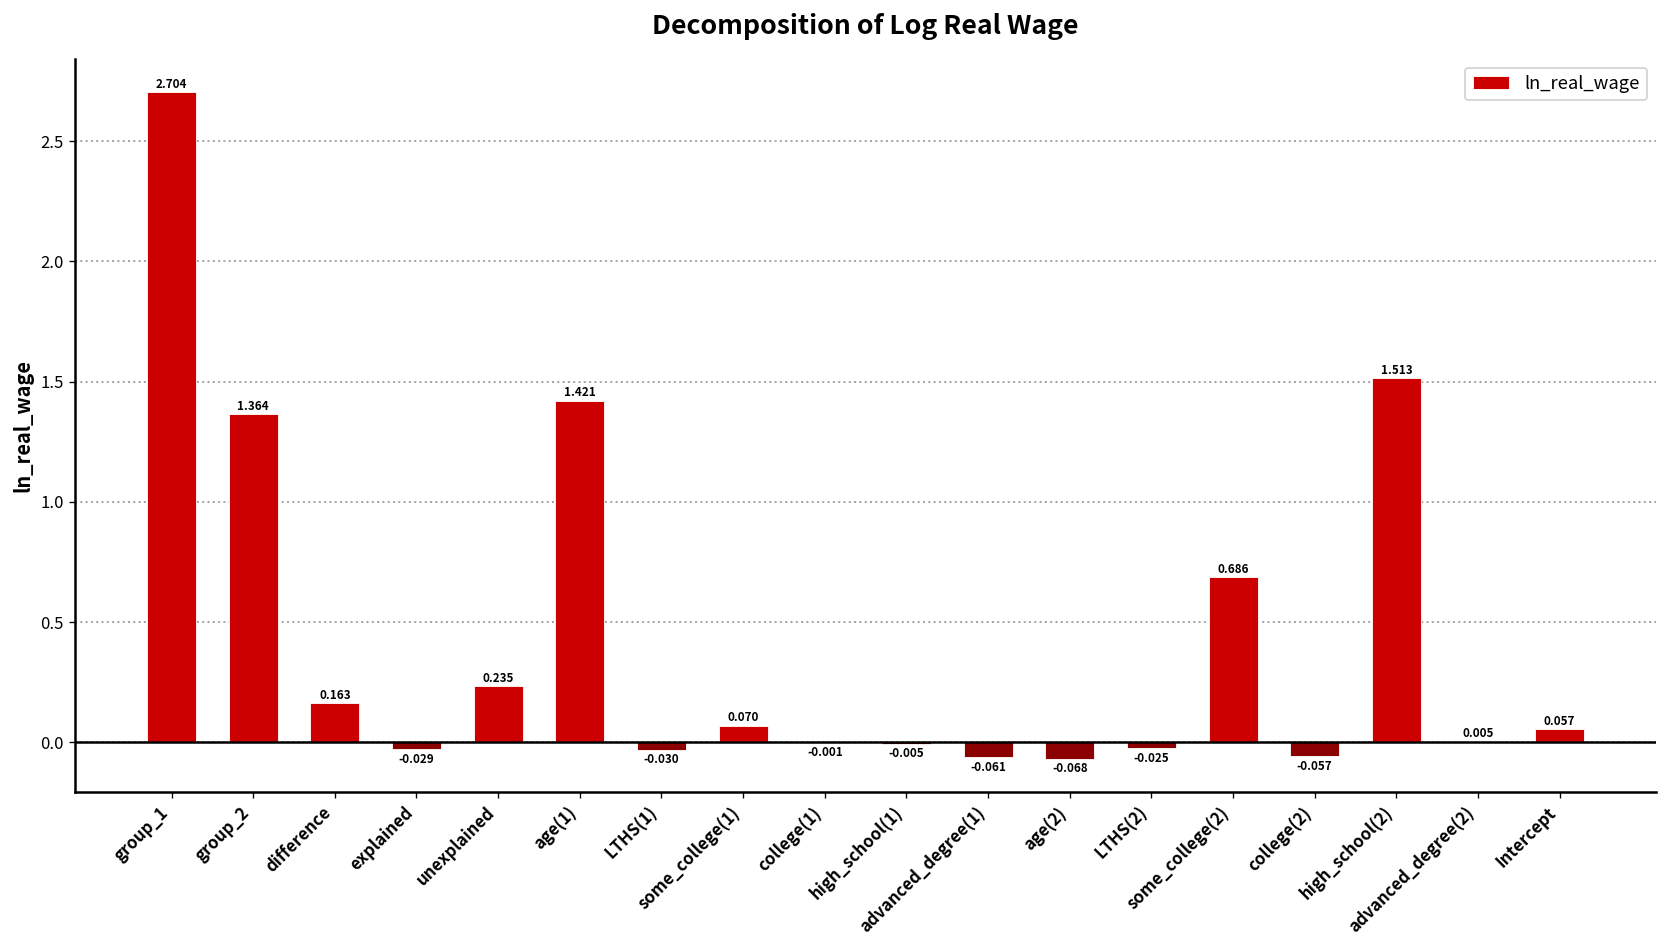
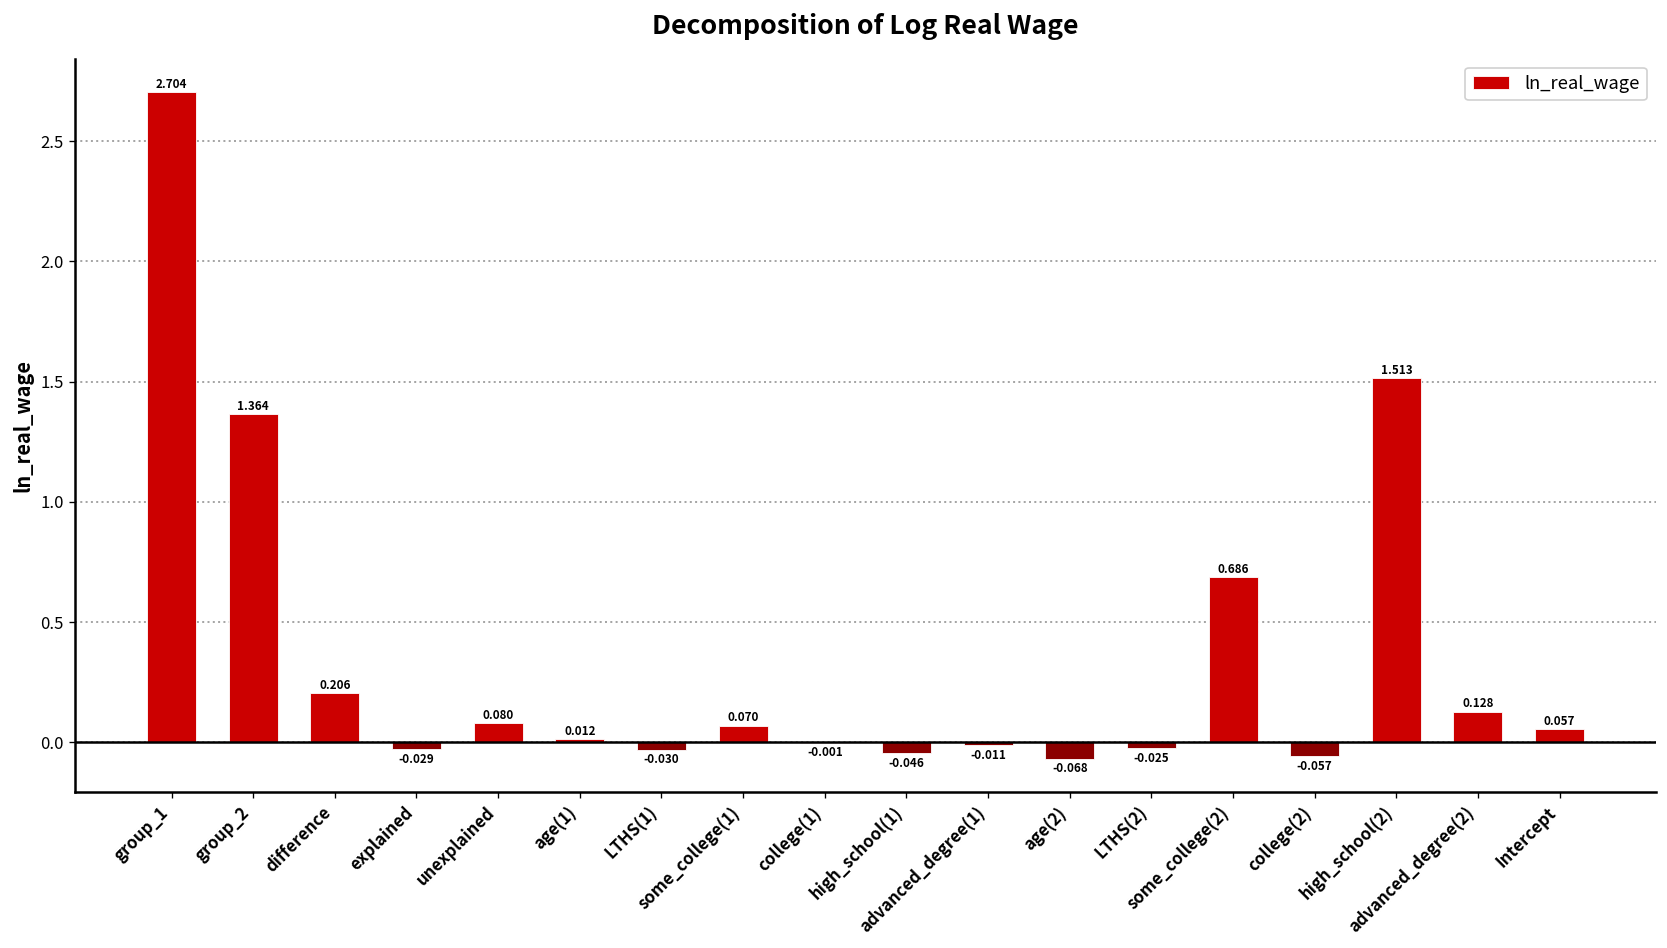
  {
    "group_1": 2.704,
    "group_2": 1.364,
-   "difference": 0.163,
+   "difference": 0.206,
    "explained": -0.029,
-   "unexplained": 0.235,
-   "age(1)": 1.421,
+   "unexplained": 0.080,
+   "age(1)": 0.012,
    "LTHS(1)": -0.030,
    "some_college(1)": 0.070,
    "college(1)": -0.001,
-   "high_school(1)": -0.005,
-   "advanced_degree(1)": -0.061,
+   "high_school(1)": -0.046,
+   "advanced_degree(1)": -0.011,
    "age(2)": -0.068,
    "LTHS(2)": -0.025,
    "some_college(2)": 0.686,
    "college(2)": -0.057,
    "high_school(2)": 1.513,
-   "advanced_degree(2)": 0.005,
+   "advanced_degree(2)": 0.128,
    "Intercept": 0.057
  }
